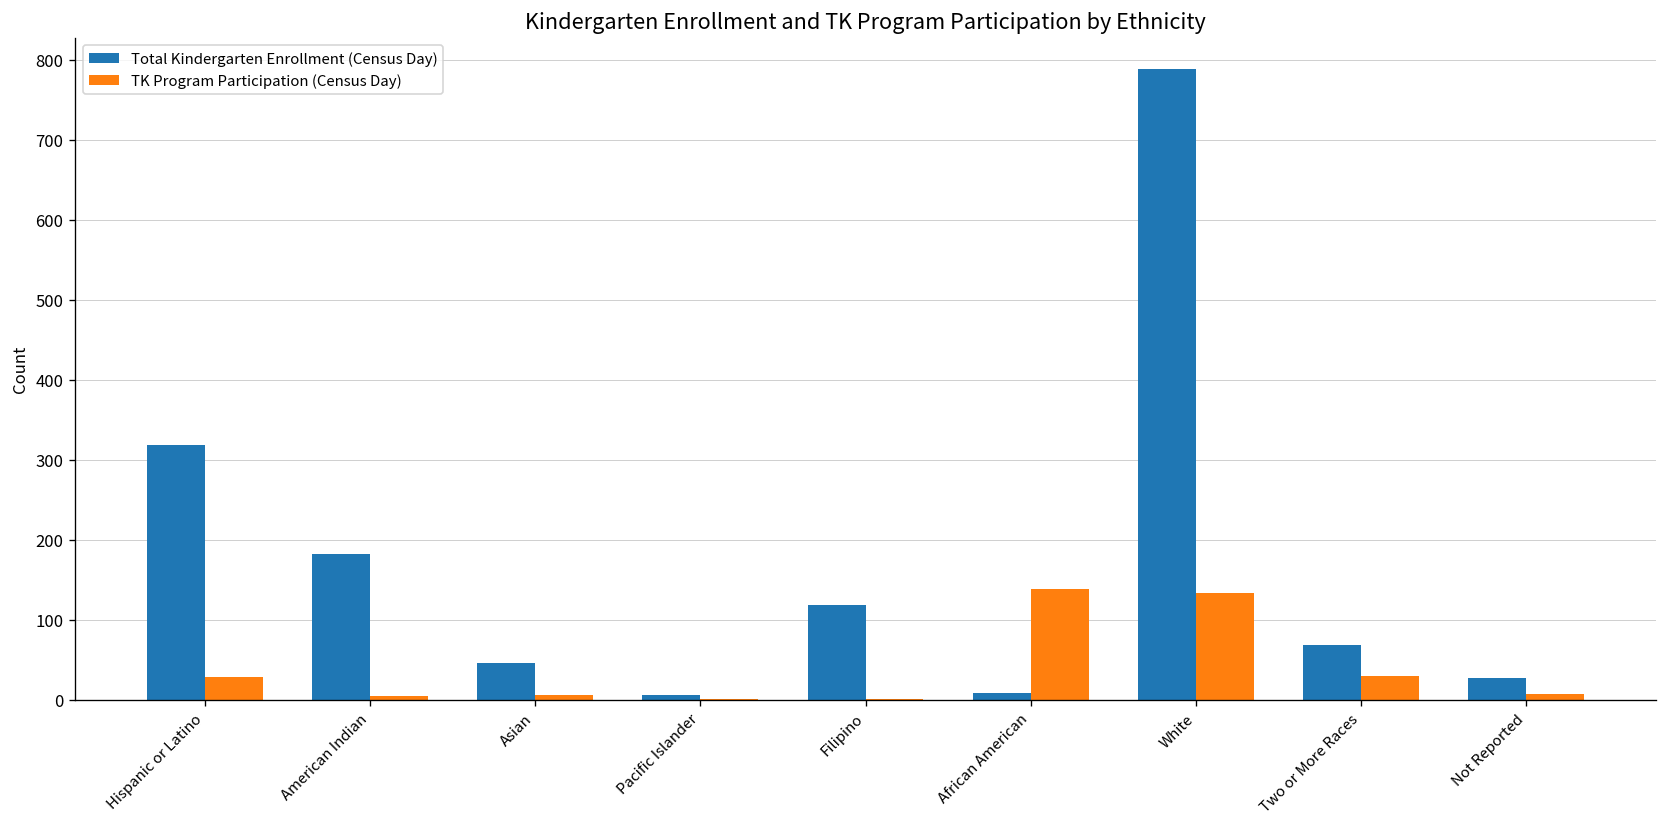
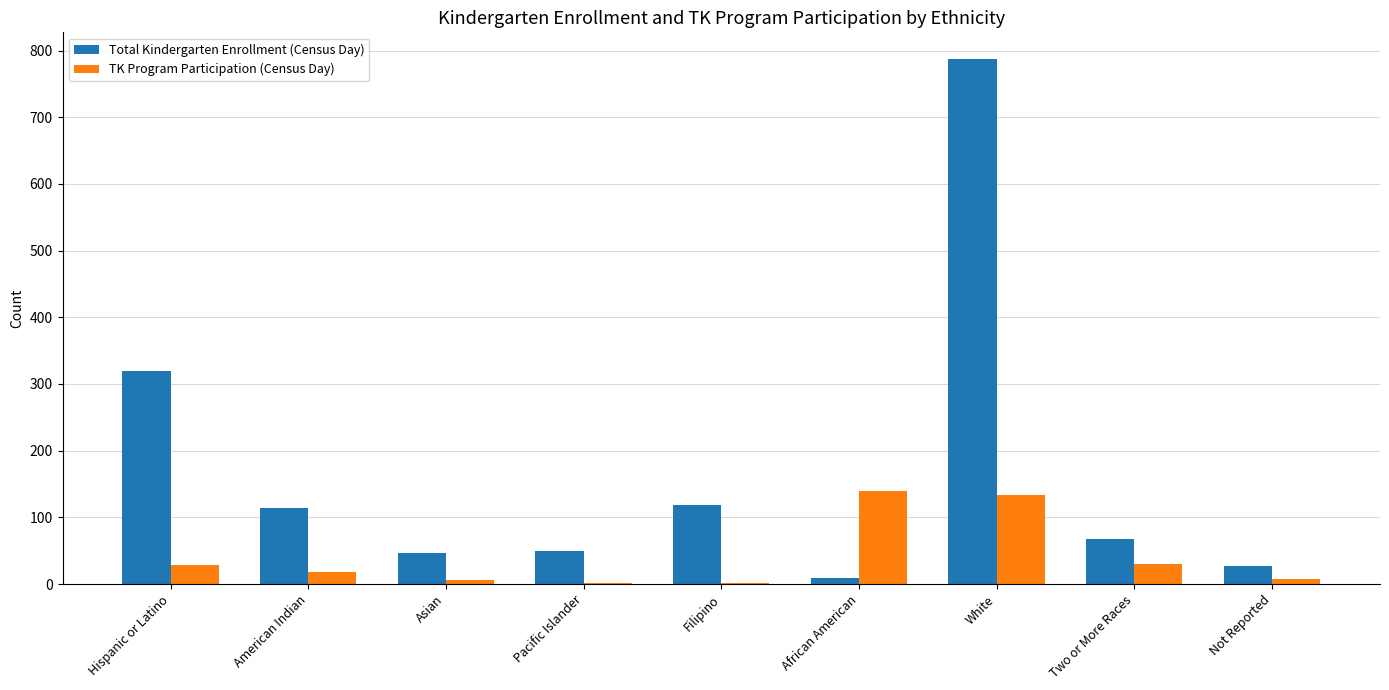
  {
    "Total Kindergarten Enrollment (Census Day)": {
      "Hispanic or Latino": 320,
-     "American Indian": 180,
+     "American Indian": 110,
      "Asian": 50,
-     "Pacific Islander": 10,
+     "Pacific Islander": 50,
      "Filipino": 120,
      "African American": 10,
      "White": 790,
      "Two or More Races": 70,
      "Not Reported": 30
    },
    "TK Program Participation (Census Day)": {
      "Hispanic or Latino": 30,
-     "American Indian": 10,
+     "American Indian": 20,
      "Asian": 10,
      "African American": 140,
      "White": 130,
      "Two or More Races": 30,
      "Not Reported": 10
    }
  }
